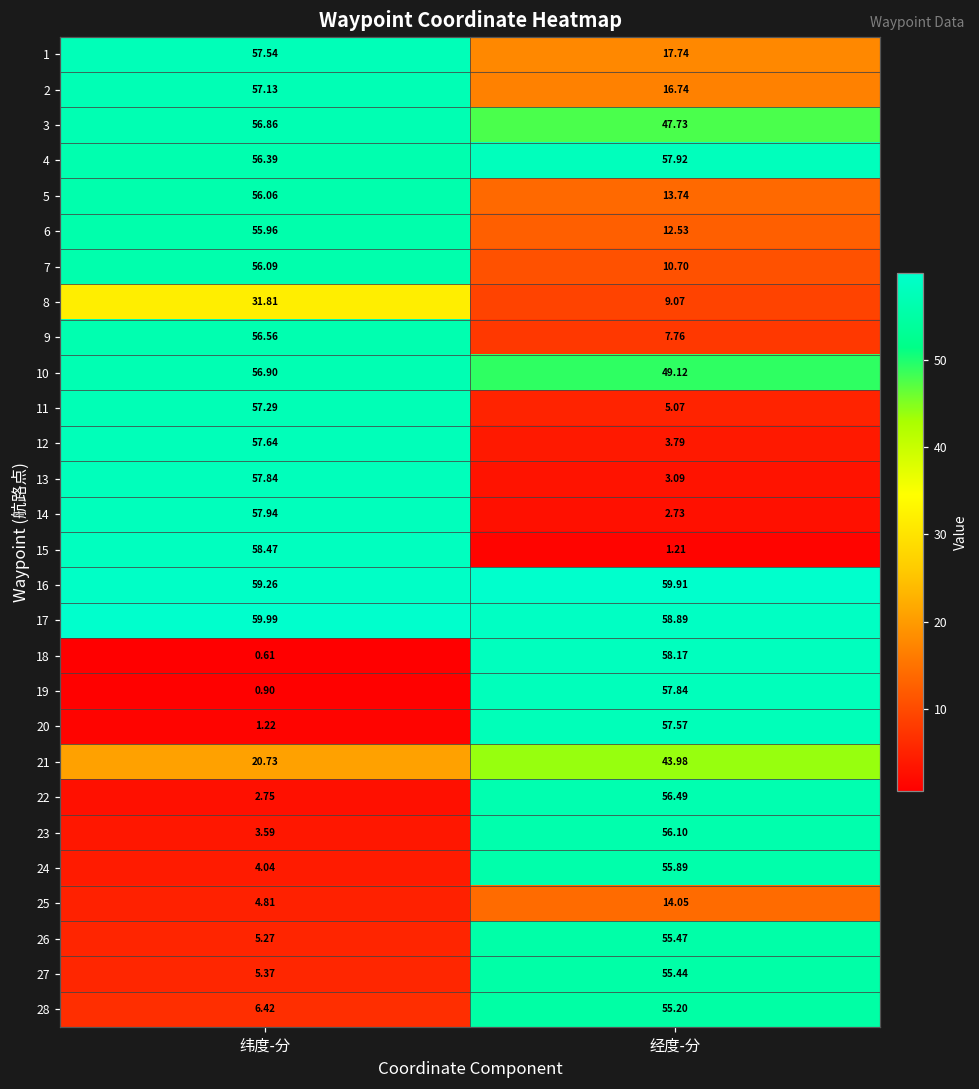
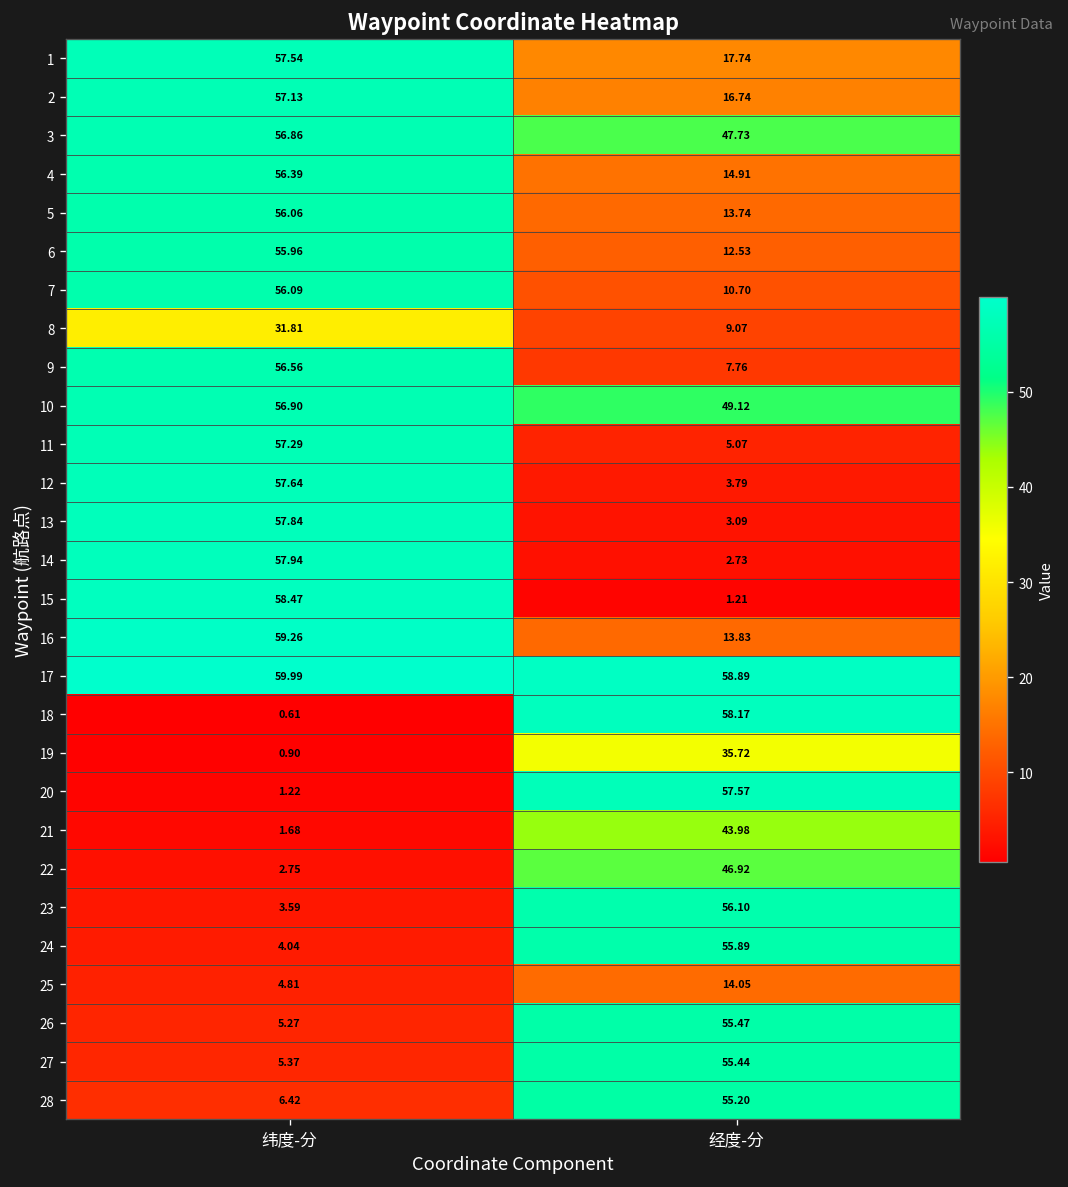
  {
    "1": {
      "纬度-分": 57.54,
      "经度-分": 17.74
    },
    "2": {
      "纬度-分": 57.13,
      "经度-分": 16.74
    },
    "3": {
      "纬度-分": 56.86,
      "经度-分": 47.73
    },
    "4": {
      "纬度-分": 56.39,
-     "经度-分": 57.92
+     "经度-分": 14.91
    },
    "5": {
      "纬度-分": 56.06,
      "经度-分": 13.74
    },
    "6": {
      "纬度-分": 55.96,
      "经度-分": 12.53
    },
    "7": {
      "纬度-分": 56.09,
      "经度-分": 10.70
    },
    "8": {
      "纬度-分": 31.81,
      "经度-分": 9.07
    },
    "9": {
      "纬度-分": 56.56,
      "经度-分": 7.76
    },
    "10": {
      "纬度-分": 56.90,
      "经度-分": 49.12
    },
    "11": {
      "纬度-分": 57.29,
      "经度-分": 5.07
    },
    "12": {
      "纬度-分": 57.64,
      "经度-分": 3.79
    },
    "13": {
      "纬度-分": 57.84,
      "经度-分": 3.09
    },
    "14": {
      "纬度-分": 57.94,
      "经度-分": 2.73
    },
    "15": {
      "纬度-分": 58.47,
      "经度-分": 1.21
    },
    "16": {
      "纬度-分": 59.26,
-     "经度-分": 59.91
+     "经度-分": 13.83
    },
    "17": {
      "纬度-分": 59.99,
      "经度-分": 58.89
    },
    "18": {
      "纬度-分": 0.61,
      "经度-分": 58.17
    },
    "19": {
      "纬度-分": 0.90,
-     "经度-分": 57.84
+     "经度-分": 35.72
    },
    "20": {
      "纬度-分": 1.22,
      "经度-分": 57.57
    },
    "21": {
-     "纬度-分": 20.73,
+     "纬度-分": 1.68,
      "经度-分": 43.98
    },
    "22": {
      "纬度-分": 2.75,
-     "经度-分": 56.49
+     "经度-分": 46.92
    },
    "23": {
      "纬度-分": 3.59,
      "经度-分": 56.10
    },
    "24": {
      "纬度-分": 4.04,
      "经度-分": 55.89
    },
    "25": {
      "纬度-分": 4.81,
      "经度-分": 14.05
    },
    "26": {
      "纬度-分": 5.27,
      "经度-分": 55.47
    },
    "27": {
      "纬度-分": 5.37,
      "经度-分": 55.44
    },
    "28": {
      "纬度-分": 6.42,
      "经度-分": 55.20
    }
  }
